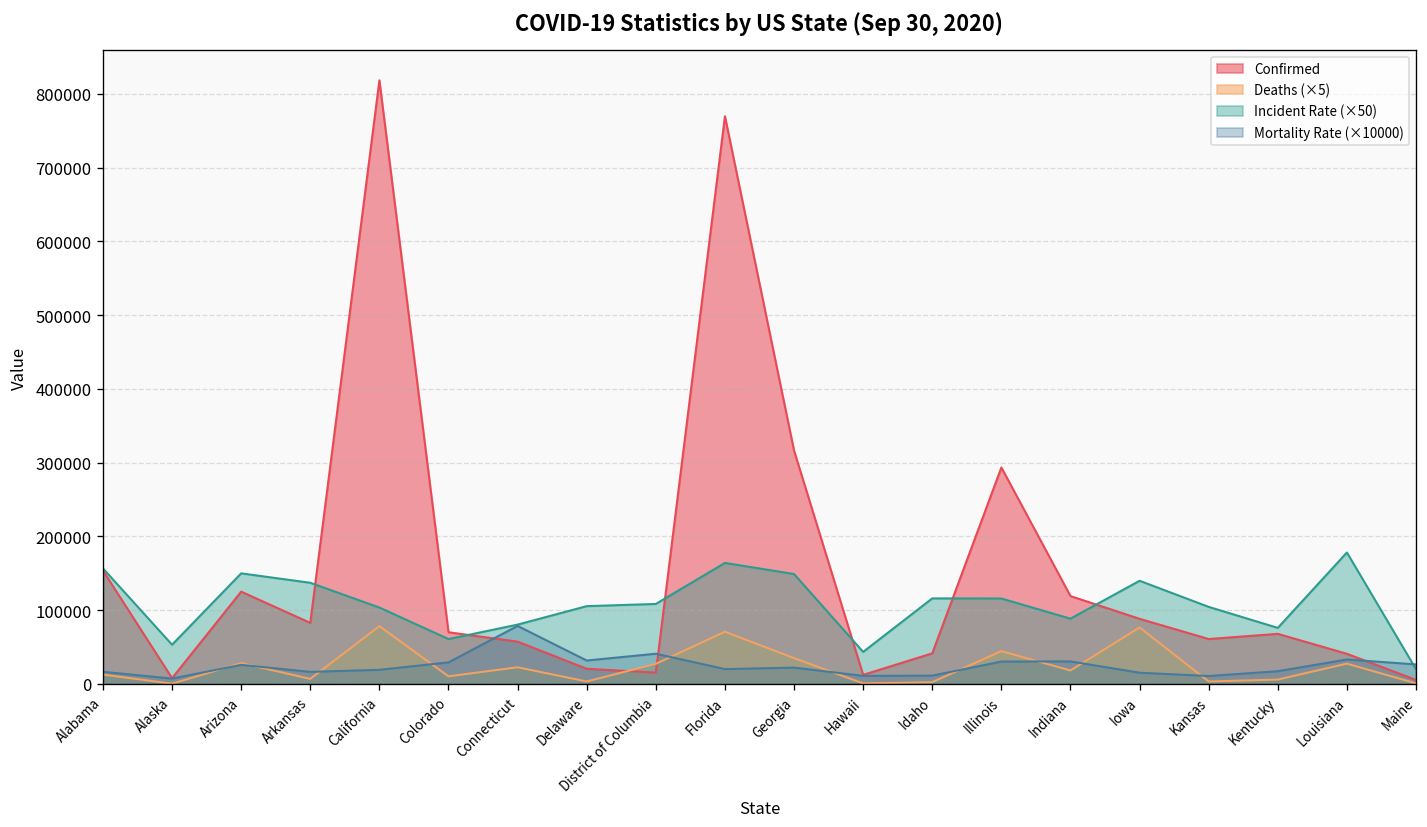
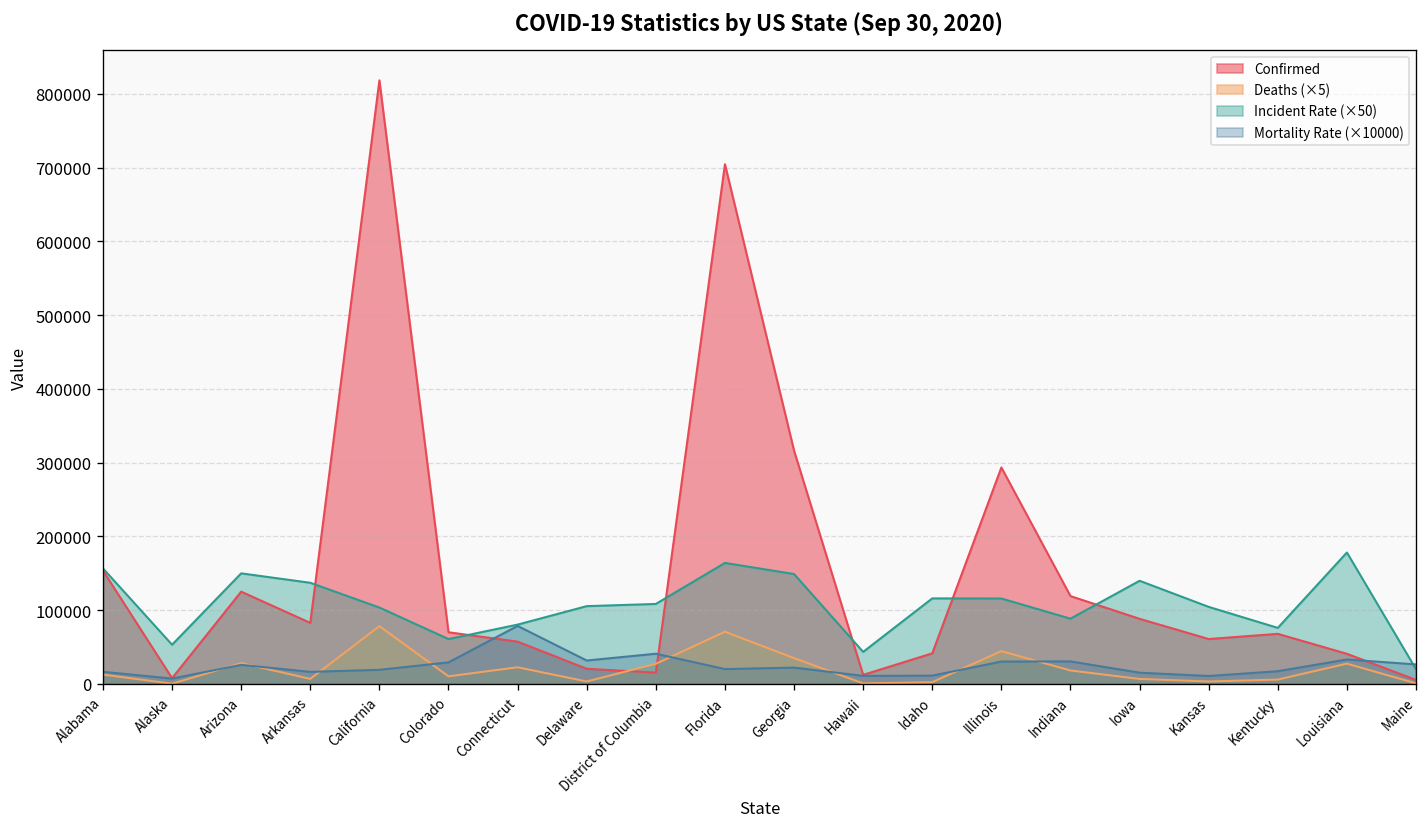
  {
    "Confirmed": {
      "Arizona": 130000,
      "Arkansas": 80000,
      "California": 820000,
      "Colorado": 70000,
      "Connecticut": 60000,
      "Delaware": 20000,
      "District of Columbia": 20000,
-     "Florida": 770000,
+     "Florida": 700000,
      "Georgia": 320000,
      "Idaho": 40000,
      "Illinois": 290000,
      "Indiana": 120000,
      "Iowa": 90000,
      "Kansas": 60000,
      "Kentucky": 70000,
      "Louisiana": 40000,
      "Maine": 10000
    },
    "Deaths (×5)": {
      "Alaska": 0,
      "Arkansas": 10000,
      "California": 80000,
      "Colorado": 10000,
      "Connecticut": 20000,
      "Delaware": 0,
      "District of Columbia": 30000,
      "Florida": 70000,
      "Georgia": 30000,
      "Hawaii": 0,
      "Idaho": 0,
      "Illinois": 40000,
      "Indiana": 20000,
-     "Iowa": 80000,
+     "Iowa": 10000,
      "Kansas": 0,
      "Kentucky": 10000,
      "Louisiana": 30000,
      "Maine": 0
    }
  }
